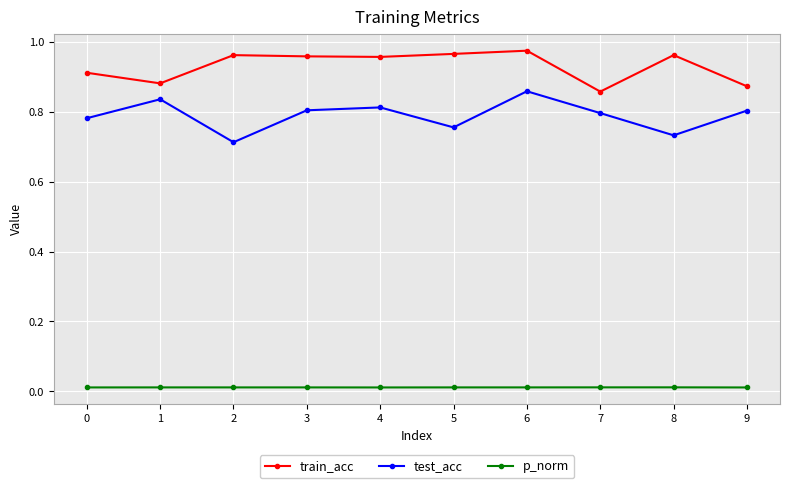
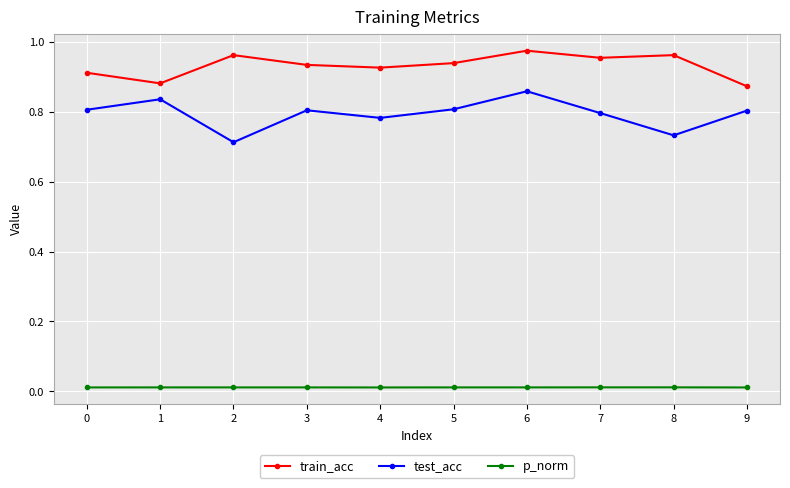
  {
    "train_acc": {
      "0": 0.91,
      "1": 0.88,
      "2": 0.96,
-     "3": 0.96,
-     "4": 0.96,
-     "5": 0.97,
+     "3": 0.93,
+     "4": 0.93,
+     "5": 0.94,
      "6": 0.97,
-     "7": 0.86,
+     "7": 0.95,
      "8": 0.96,
      "9": 0.87
    },
    "test_acc": {
-     "0": 0.78,
+     "0": 0.81,
      "1": 0.84,
      "2": 0.71,
      "3": 0.80,
-     "4": 0.81,
-     "5": 0.76,
+     "4": 0.78,
+     "5": 0.81,
      "6": 0.86,
      "7": 0.80,
      "8": 0.73,
      "9": 0.80
    },
    "p_norm": {
      "0": 0.01,
      "1": 0.01,
      "2": 0.01,
      "3": 0.01,
      "4": 0.01,
      "5": 0.01,
      "6": 0.01,
      "7": 0.01,
      "8": 0.01,
      "9": 0.01
    }
  }
